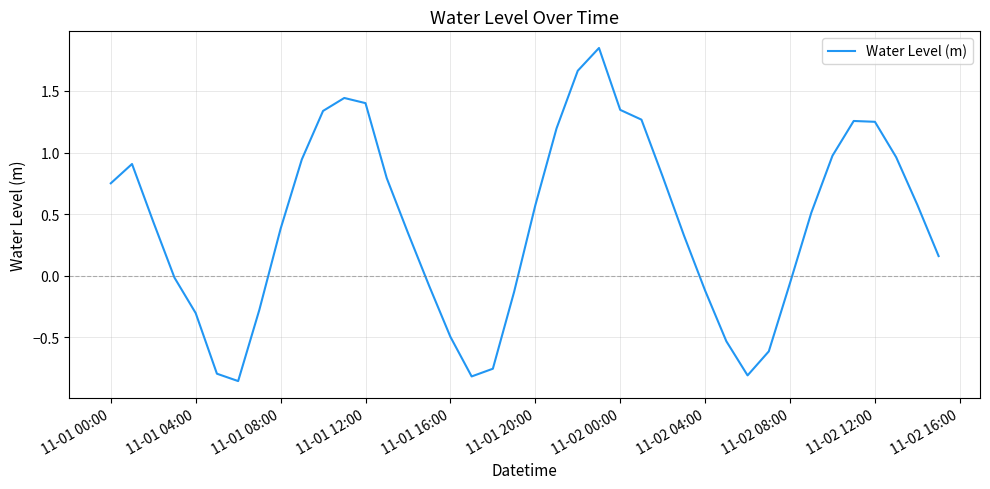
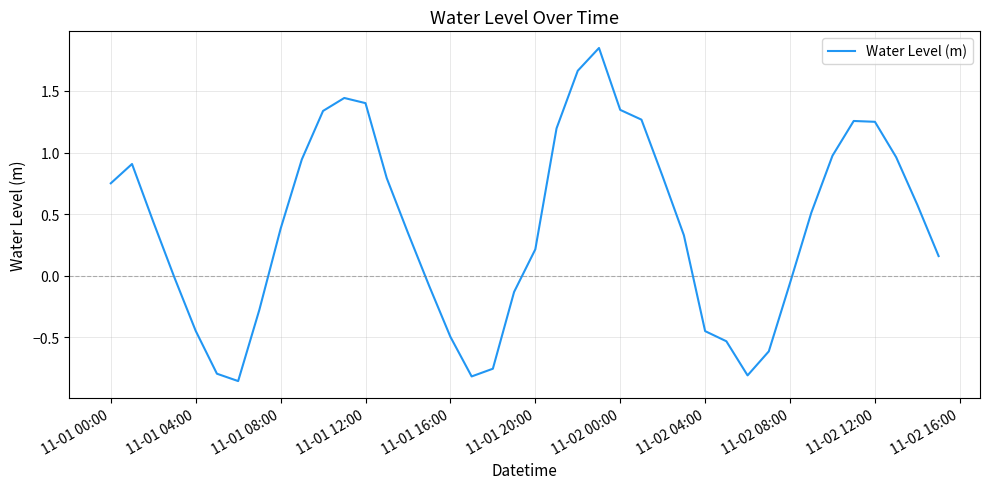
  {
    "11-01 00:00": 0.75,
-   "11-01 04:00": -0.31,
+   "11-01 04:00": -0.45,
    "11-01 08:00": 0.38,
    "11-01 12:00": 1.40,
    "11-01 16:00": -0.50,
-   "11-01 20:00": 0.57,
+   "11-01 20:00": 0.21,
    "11-02 00:00": 1.35,
-   "11-02 04:00": -0.12,
+   "11-02 04:00": -0.45,
    "11-02 08:00": -0.06,
    "11-02 12:00": 1.25
  }
